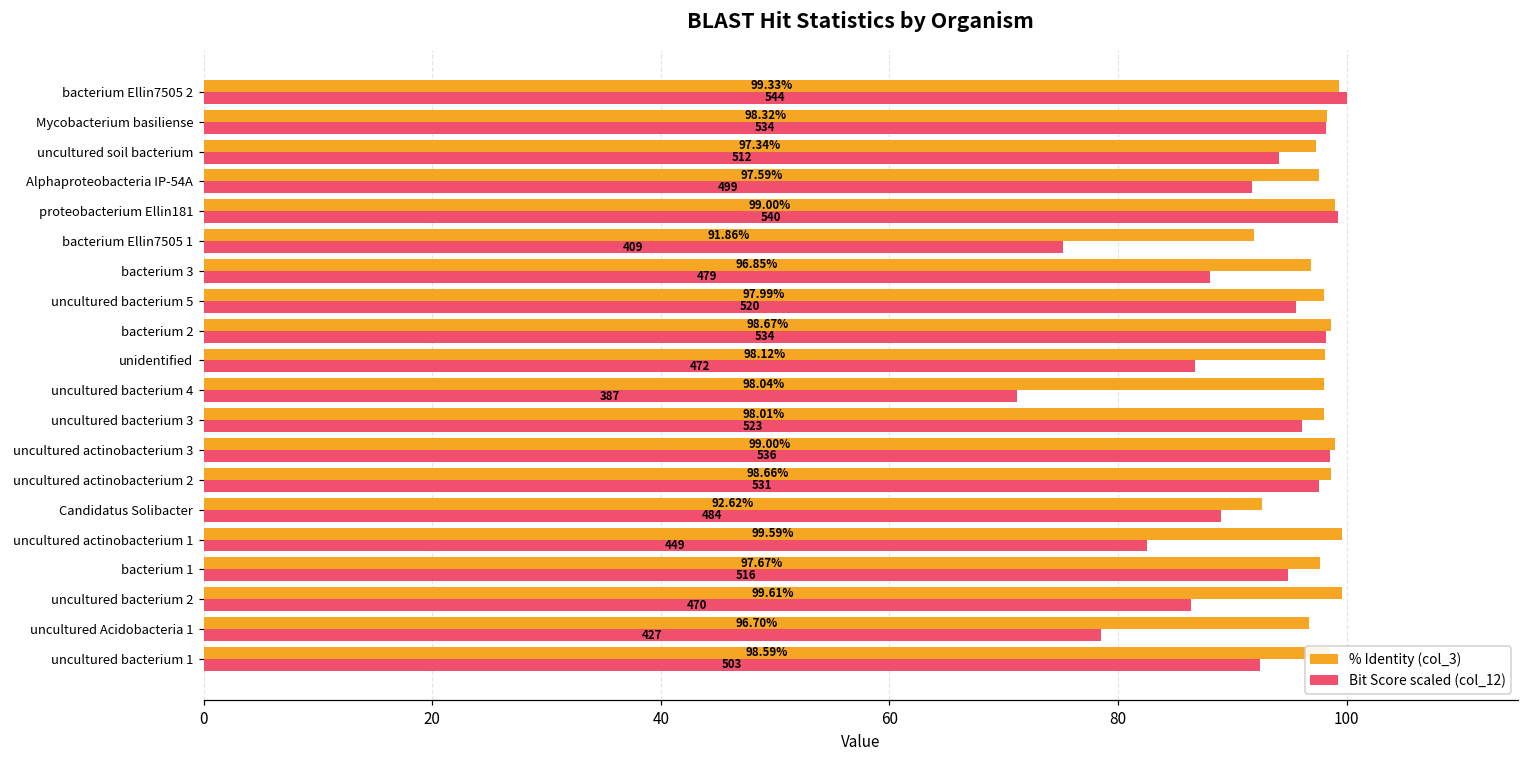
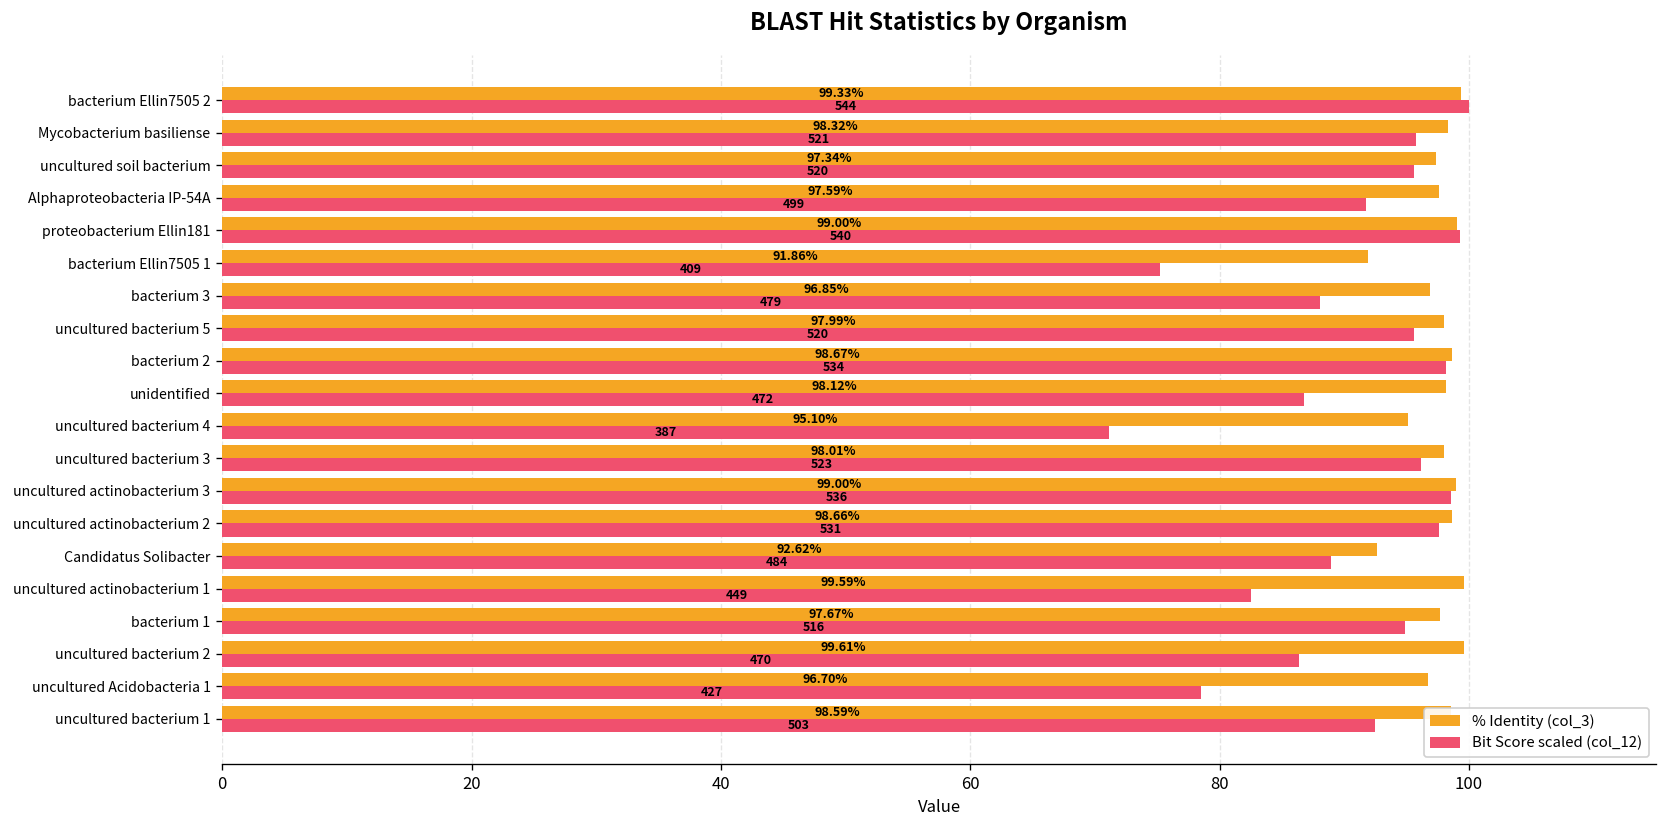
  {
    "% Identity (col_3)": {
      "bacterium Ellin7505 2": "99.33%",
      "Mycobacterium basiliense": "98.32%",
      "uncultured soil bacterium": "97.34%",
      "Alphaproteobacteria IP-54A": "97.59%",
      "proteobacterium Ellin181": "99.00%",
      "bacterium Ellin7505 1": "91.86%",
      "bacterium 3": "96.85%",
      "uncultured bacterium 5": "97.99%",
      "bacterium 2": "98.67%",
      "unidentified": "98.12%",
-     "uncultured bacterium 4": "98.04%",
+     "uncultured bacterium 4": "95.10%",
      "uncultured bacterium 3": "98.01%",
      "uncultured actinobacterium 3": "99.00%",
      "uncultured actinobacterium 2": "98.66%",
      "Candidatus Solibacter": "92.62%",
      "uncultured actinobacterium 1": "99.59%",
      "bacterium 1": "97.67%",
      "uncultured bacterium 2": "99.61%",
      "uncultured Acidobacteria 1": "96.70%"
    },
    "Bit Score scaled (col_12)": {
-     "Mycobacterium basiliense": "534",
-     "uncultured soil bacterium": "512"
+     "Mycobacterium basiliense": "521",
+     "uncultured soil bacterium": "520"
    }
  }
